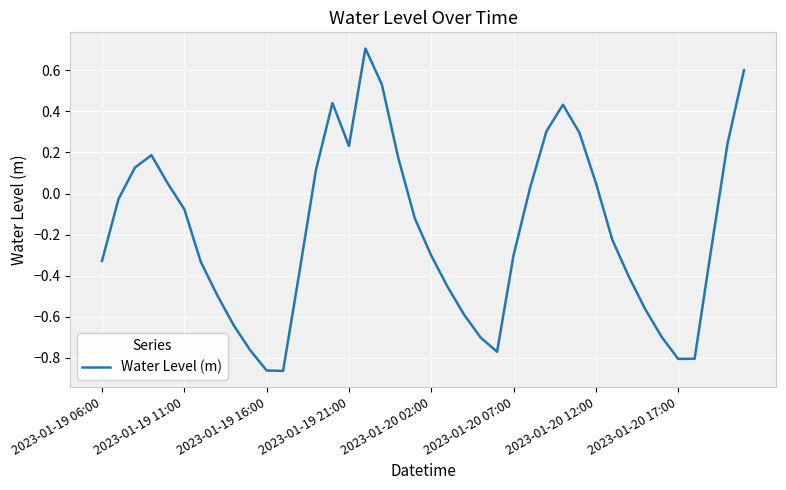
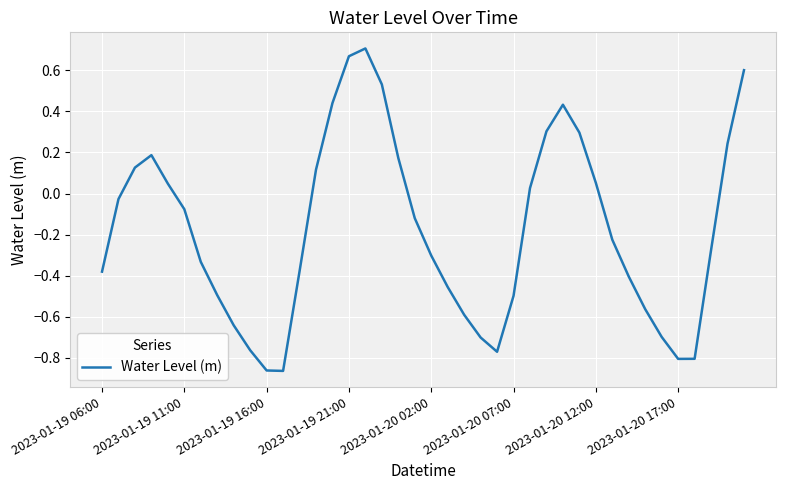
  {
-   "2023-01-19 06:00": -0.33,
+   "2023-01-19 06:00": -0.38,
    "2023-01-19 11:00": -0.08,
    "2023-01-19 16:00": -0.86,
-   "2023-01-19 21:00": 0.23,
+   "2023-01-19 21:00": 0.67,
    "2023-01-20 02:00": -0.30,
-   "2023-01-20 07:00": -0.30,
+   "2023-01-20 07:00": -0.50,
    "2023-01-20 12:00": 0.05,
    "2023-01-20 17:00": -0.81
  }
